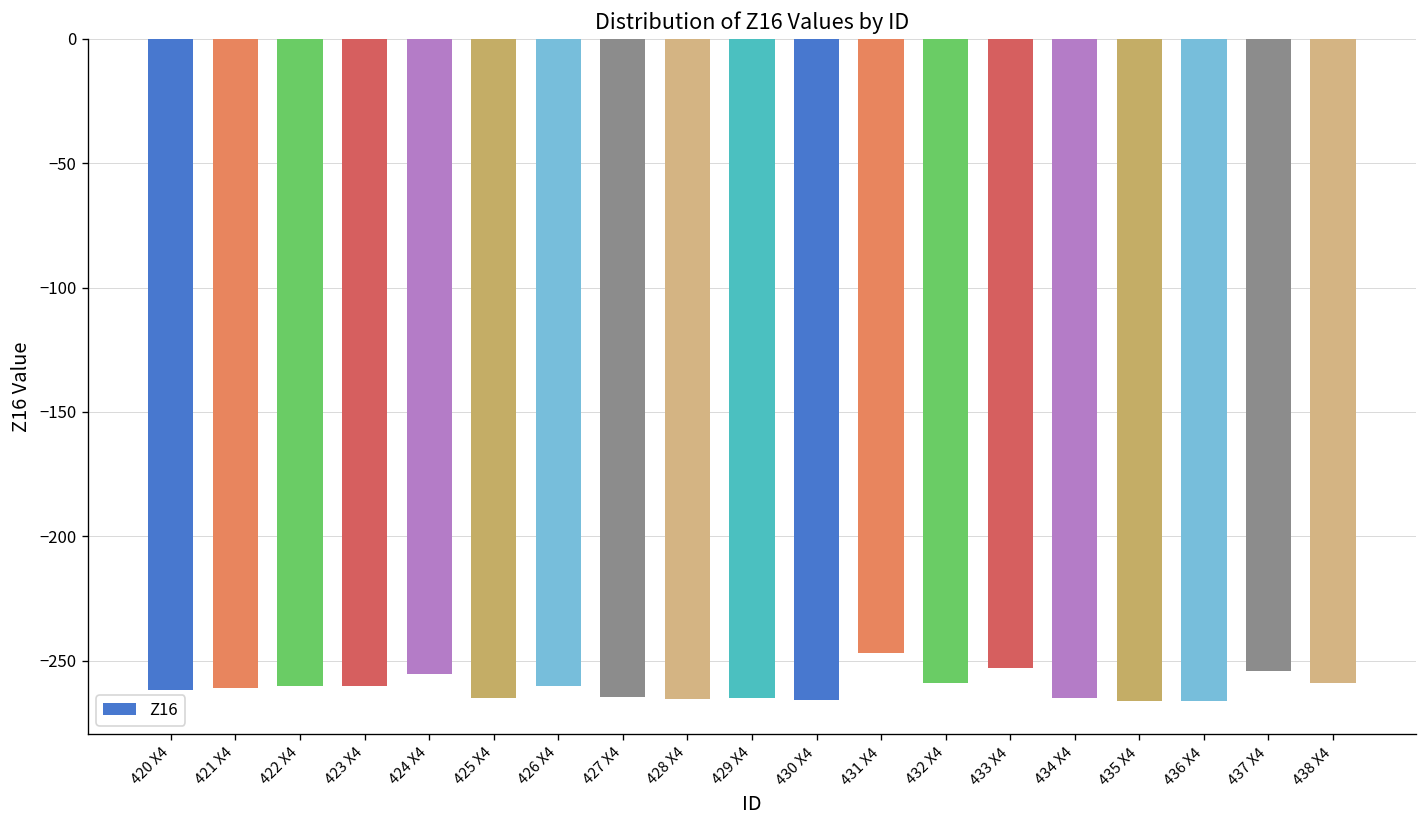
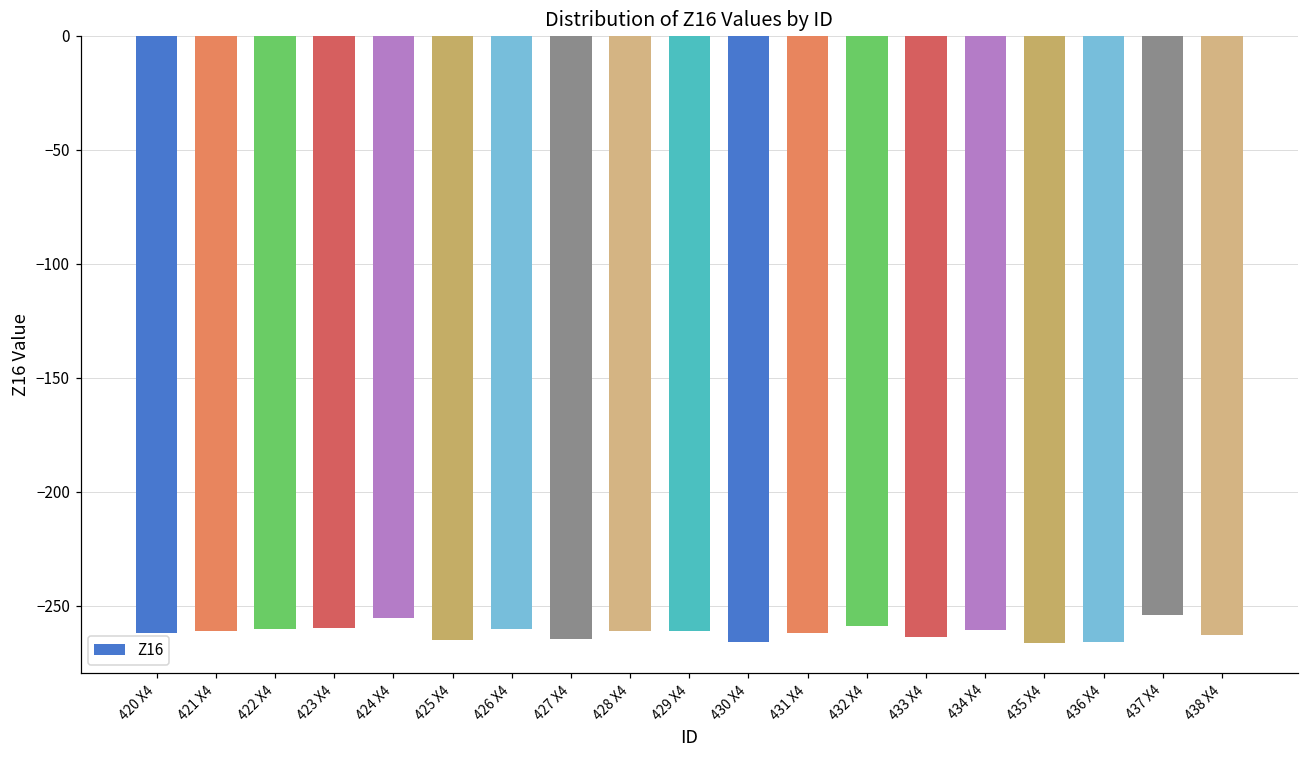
  {
    "420 X4": -262,
    "421 X4": -261,
    "422 X4": -260,
    "423 X4": -260,
    "424 X4": -255,
    "425 X4": -265,
    "426 X4": -260,
    "427 X4": -265,
-   "428 X4": -266,
-   "429 X4": -265,
+   "428 X4": -261,
+   "429 X4": -261,
    "430 X4": -266,
-   "431 X4": -247,
+   "431 X4": -262,
    "432 X4": -259,
-   "433 X4": -253,
-   "434 X4": -265,
+   "433 X4": -264,
+   "434 X4": -261,
    "435 X4": -266,
    "436 X4": -266,
    "437 X4": -254,
-   "438 X4": -259
+   "438 X4": -263
  }
